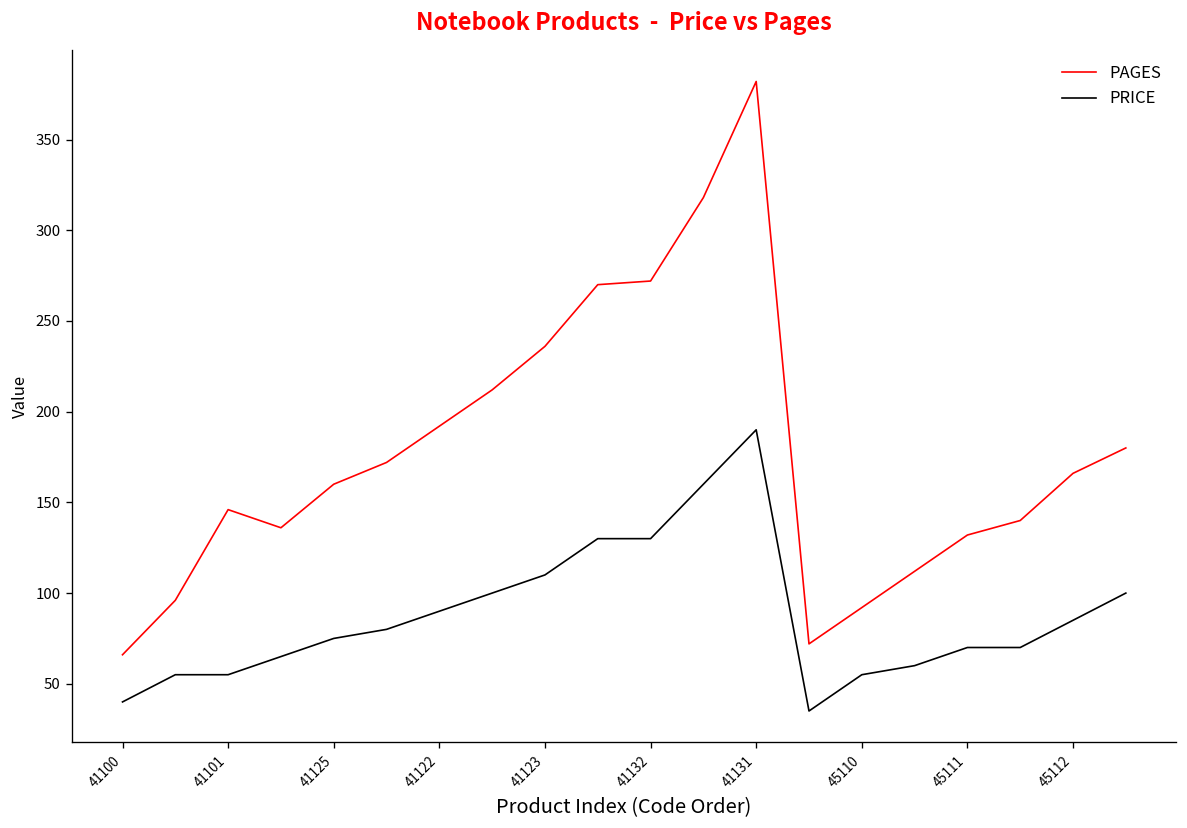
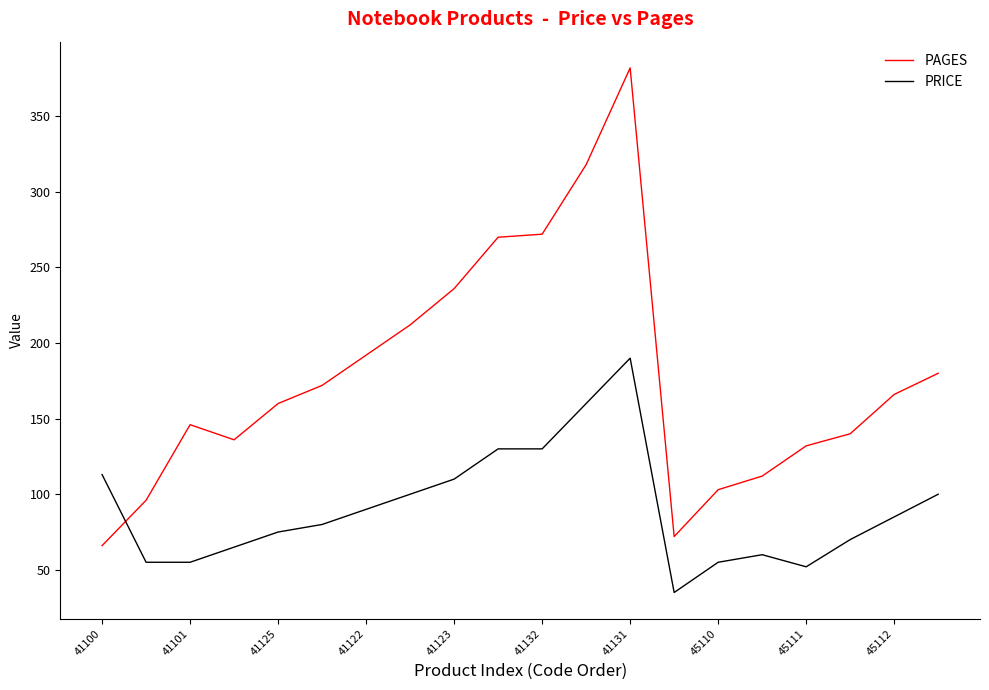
  {
    "PAGES": {
      "41100": 66,
      "41101": 146,
      "41125": 160,
      "41122": 192,
      "41123": 236,
      "41132": 272,
      "41131": 382,
-     "45110": 92,
+     "45110": 103,
      "45111": 132,
      "45112": 166
    },
    "PRICE": {
-     "41100": 40,
+     "41100": 113,
      "41101": 55,
      "41125": 75,
      "41122": 90,
      "41123": 110,
      "41132": 130,
      "41131": 190,
      "45110": 55,
-     "45111": 70,
+     "45111": 52,
      "45112": 85
    }
  }
